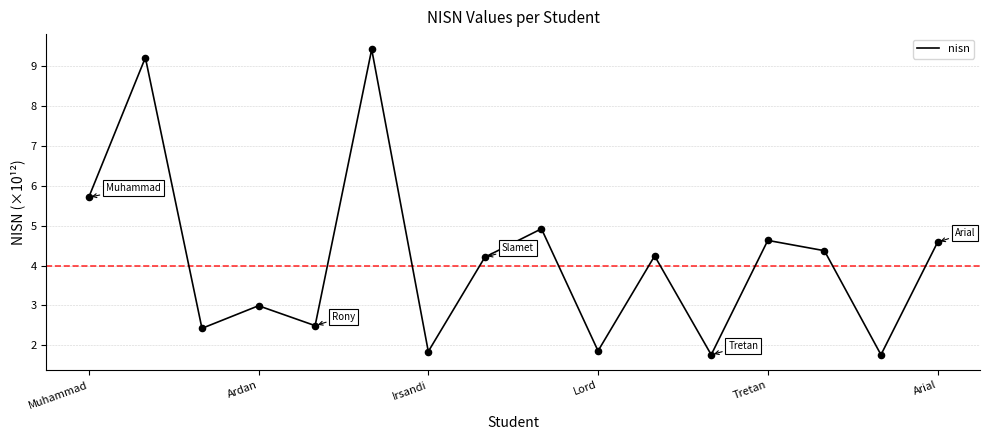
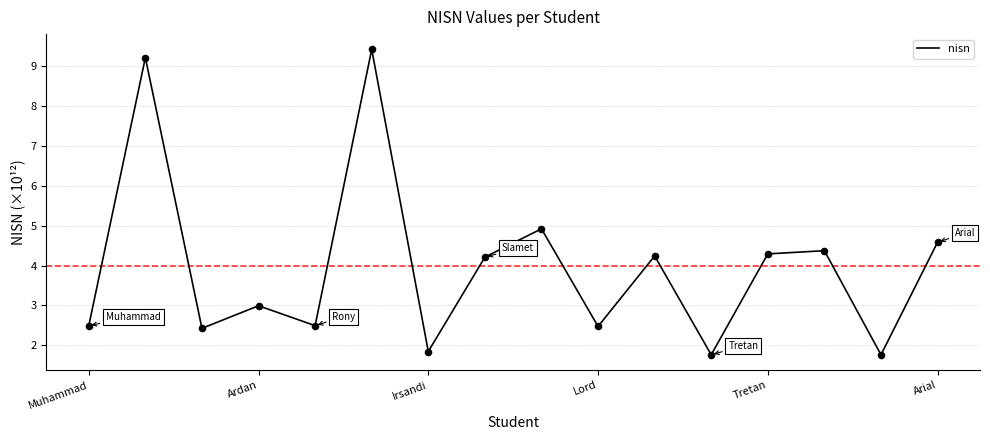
  {
-   "Muhammad": 5.7,
+   "Muhammad": 2.5,
    "Ardan": 3.0,
    "Irsandi": 1.8,
-   "Lord": 1.9,
-   "Tretan": 4.6,
+   "Lord": 2.5,
+   "Tretan": 4.3,
    "Arial": 4.6
  }
